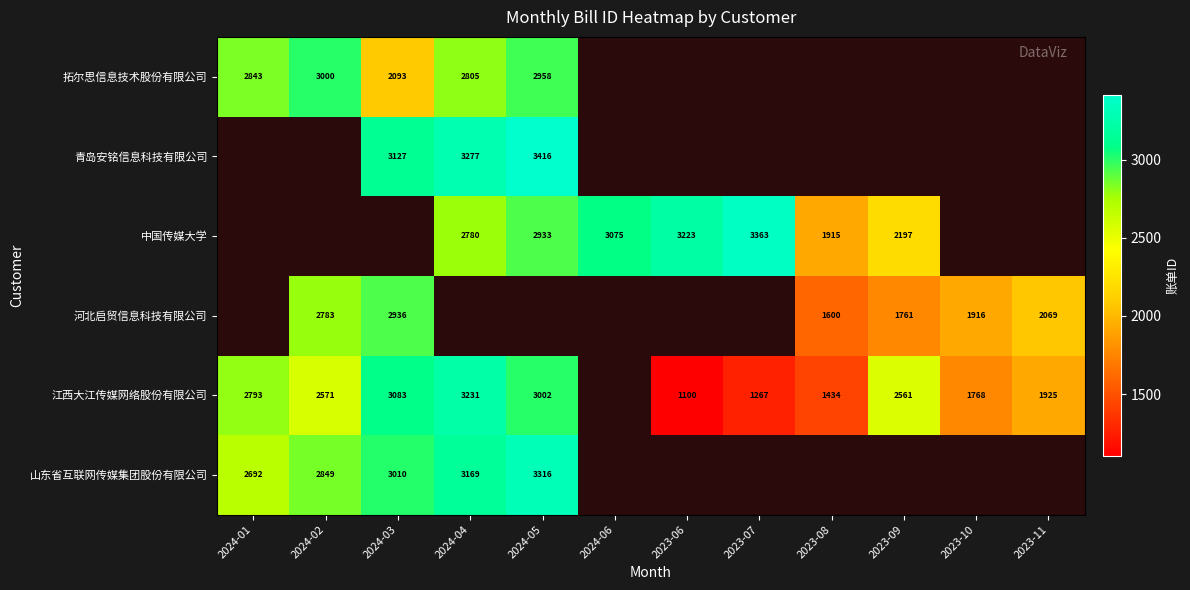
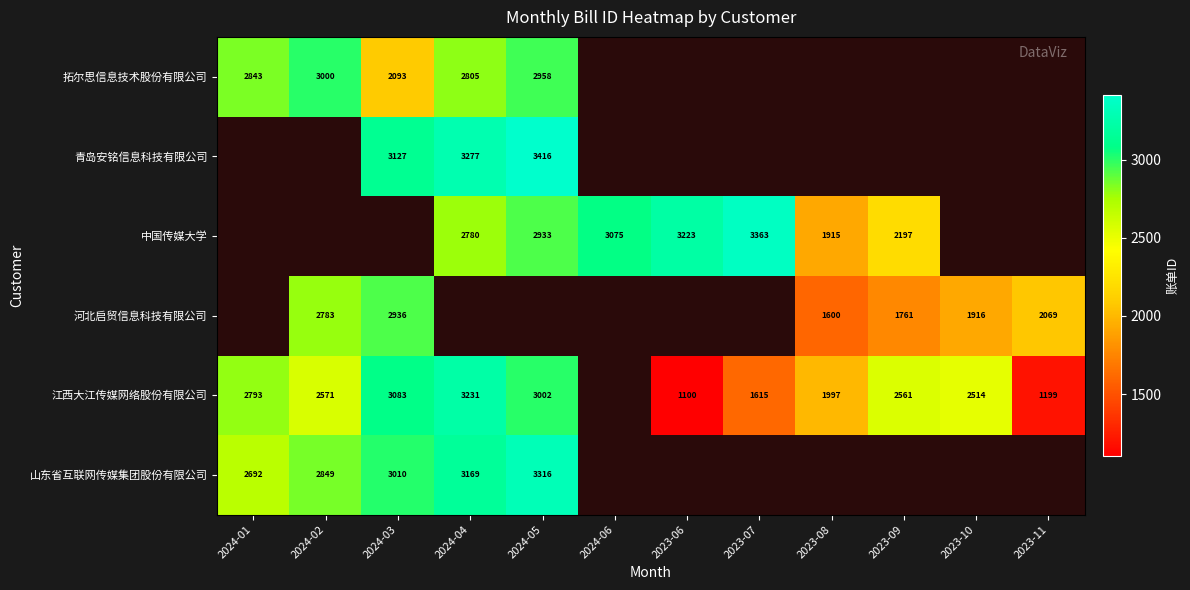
  {
    "拓尔思信息技术股份有限公司": {
      "2024-01": 2843,
      "2024-02": 3000,
      "2024-03": 2093,
      "2024-04": 2805,
      "2024-05": 2958
    },
    "青岛安铭信息科技有限公司": {
      "2024-03": 3127,
      "2024-04": 3277,
      "2024-05": 3416
    },
    "中国传媒大学": {
      "2024-04": 2780,
      "2024-05": 2933,
      "2024-06": 3075,
      "2023-06": 3223,
      "2023-07": 3363,
      "2023-08": 1915,
      "2023-09": 2197
    },
    "河北启贸信息科技有限公司": {
      "2024-02": 2783,
      "2024-03": 2936,
      "2023-08": 1600,
      "2023-09": 1761,
      "2023-10": 1916,
      "2023-11": 2069
    },
    "江西大江传媒网络股份有限公司": {
      "2024-01": 2793,
      "2024-02": 2571,
      "2024-03": 3083,
      "2024-04": 3231,
      "2024-05": 3002,
      "2023-06": 1100,
-     "2023-07": 1267,
-     "2023-08": 1434,
+     "2023-07": 1615,
+     "2023-08": 1997,
      "2023-09": 2561,
-     "2023-10": 1768,
-     "2023-11": 1925
+     "2023-10": 2514,
+     "2023-11": 1199
    },
    "山东省互联网传媒集团股份有限公司": {
      "2024-01": 2692,
      "2024-02": 2849,
      "2024-03": 3010,
      "2024-04": 3169,
      "2024-05": 3316
    }
  }
